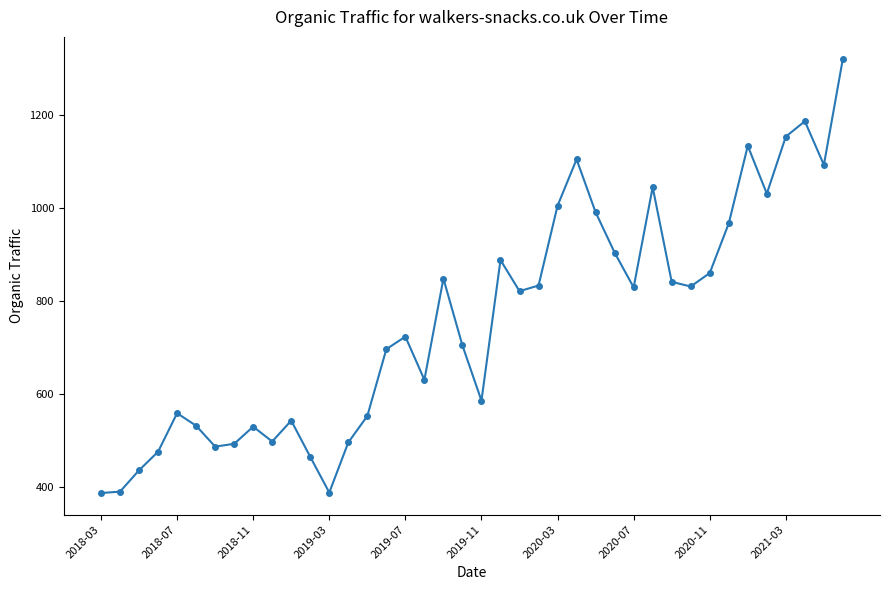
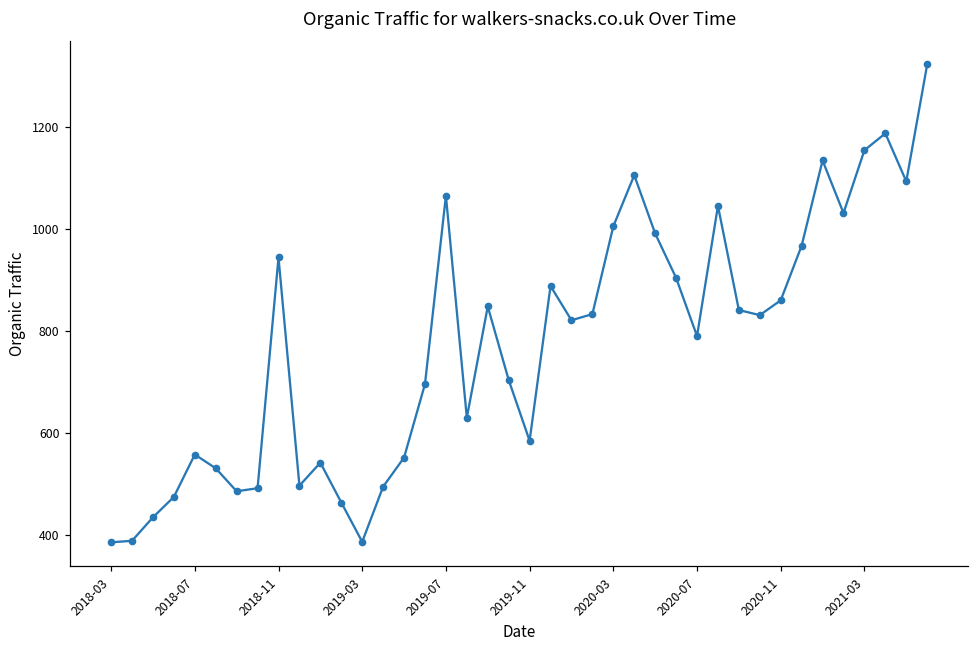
  {
    "2018-03": 390,
    "2018-07": 560,
-   "2018-11": 530,
+   "2018-11": 940,
    "2019-03": 390,
-   "2019-07": 720,
+   "2019-07": 1070,
    "2019-11": 590,
    "2020-03": 1010,
-   "2020-07": 830,
+   "2020-07": 790,
    "2020-11": 860,
    "2021-03": 1150
  }
